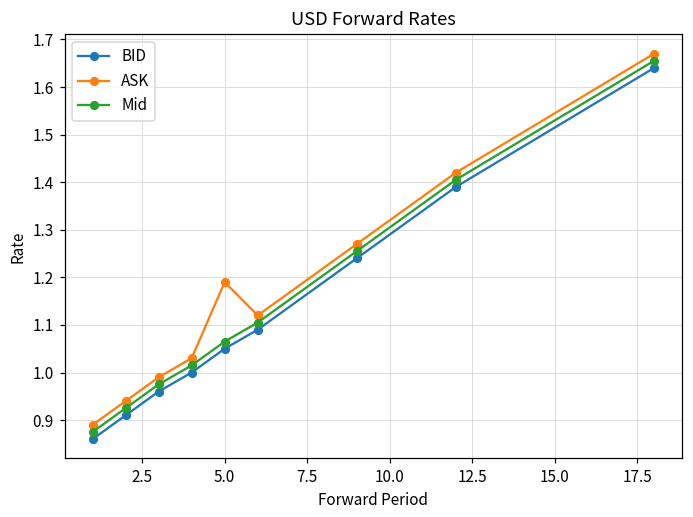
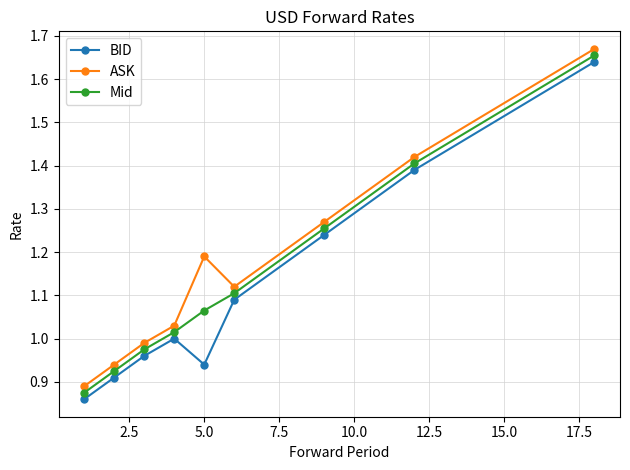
  {
    "BID": {
-     "5.0": 1.05
+     "5.0": 0.94
    },
    "ASK": {
      "5.0": 1.19
    },
    "Mid": {
      "5.0": 1.07
    }
  }
